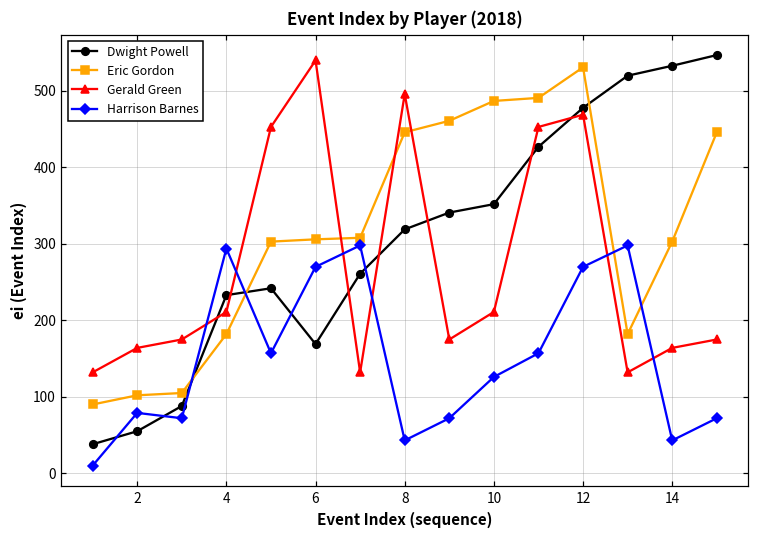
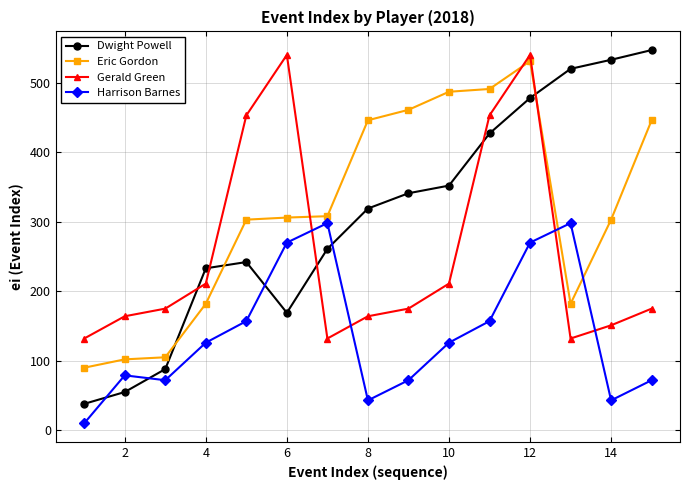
  {
    "Dwight Powell": {
      "2": 60,
      "4": 230,
      "6": 170,
      "8": 320,
      "10": 350,
      "12": 480,
      "14": 530
    },
    "Eric Gordon": {
      "2": 100,
      "4": 180,
      "6": 310,
      "8": 450,
      "10": 490,
      "12": 530,
      "14": 300
    },
    "Gerald Green": {
      "2": 160,
      "4": 210,
      "6": 540,
-     "8": 500,
+     "8": 160,
      "10": 210,
-     "12": 470,
-     "14": 160
+     "12": 540,
+     "14": 150
    },
    "Harrison Barnes": {
      "2": 80,
-     "4": 290,
+     "4": 130,
      "6": 270,
      "8": 40,
      "10": 130,
      "12": 270,
      "14": 40
    }
  }
